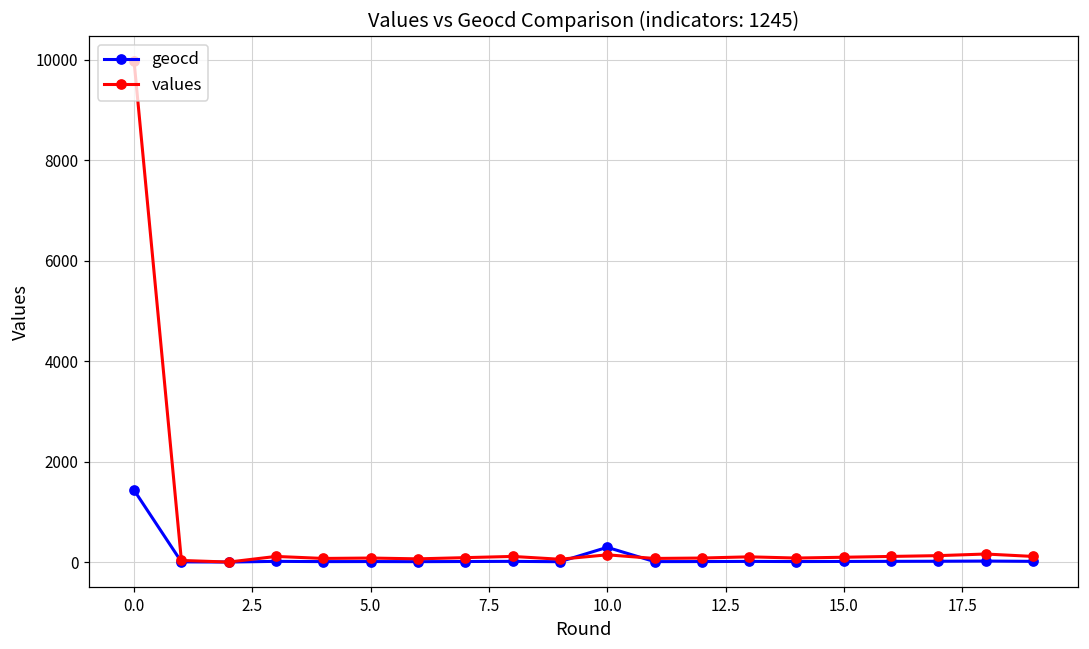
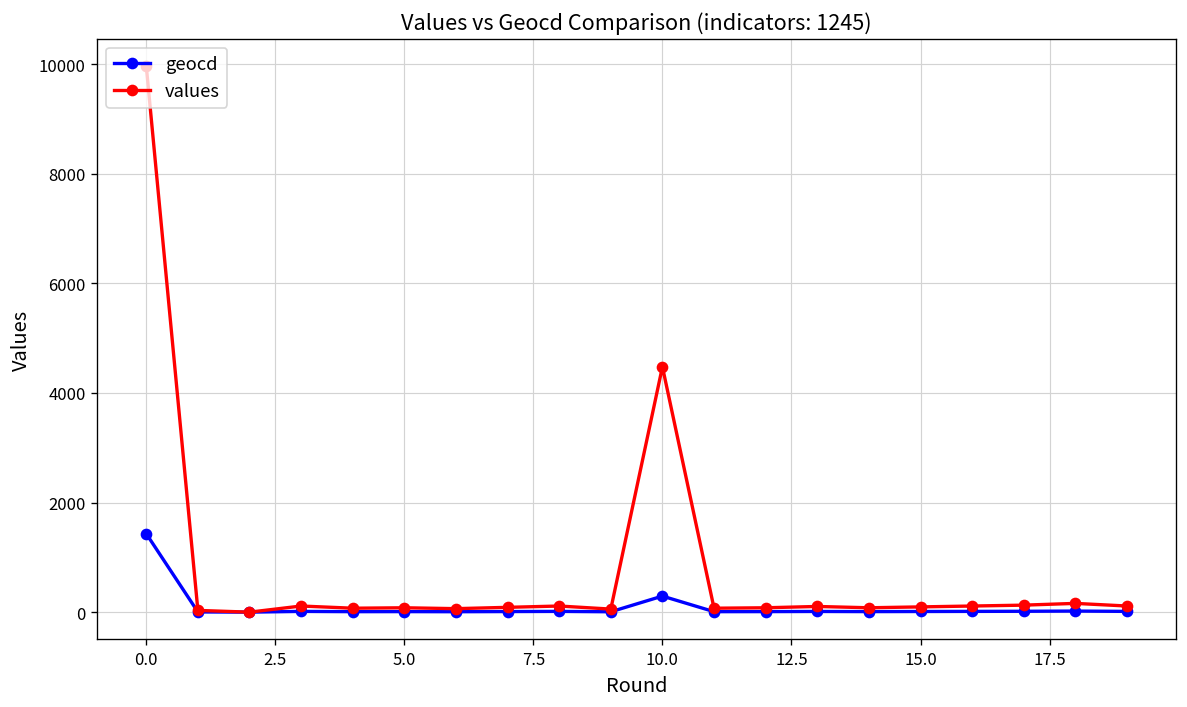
  {
    "geocd": {
      "0.0": 1400,
      "5.0": 0,
      "10.0": 300,
      "15.0": 0
    },
    "values": {
      "5.0": 100,
-     "10.0": 100,
+     "10.0": 4500,
      "15.0": 100
    }
  }
